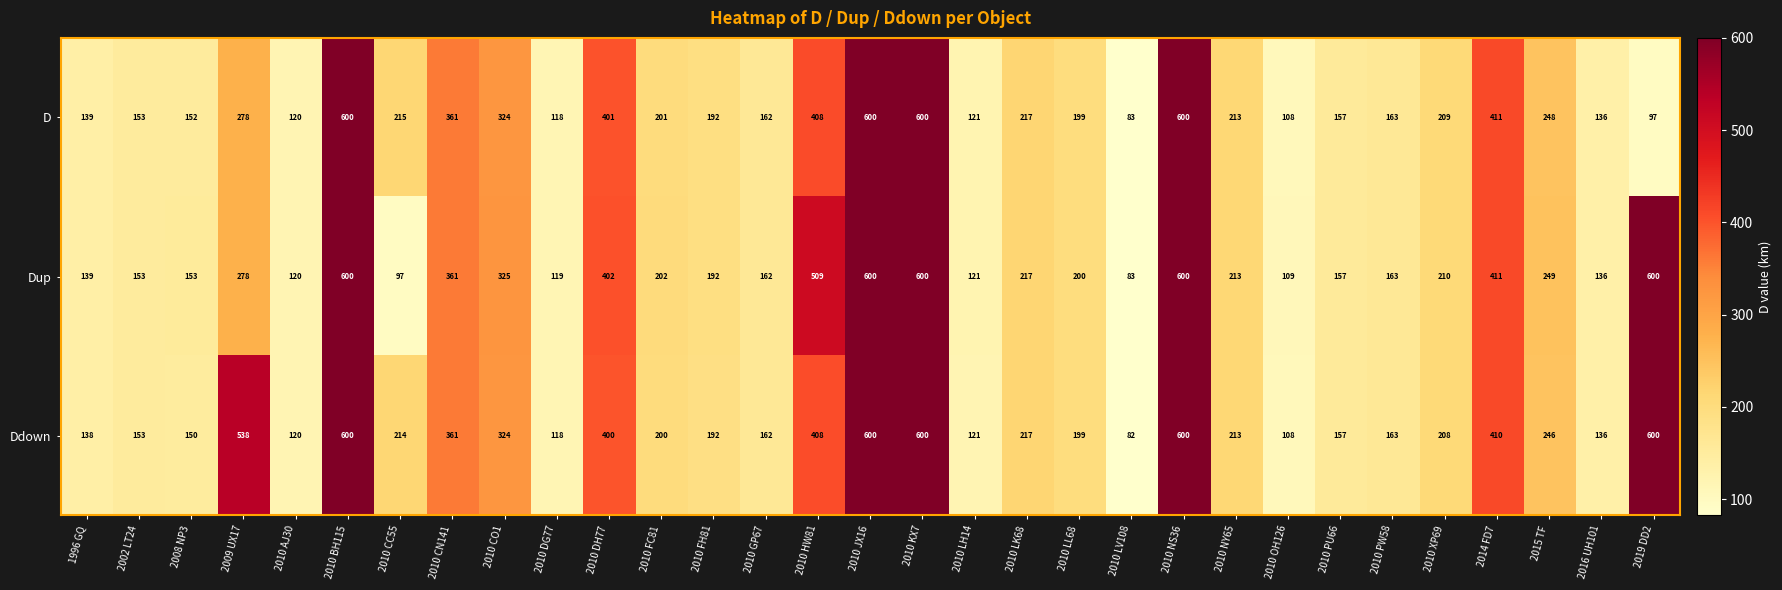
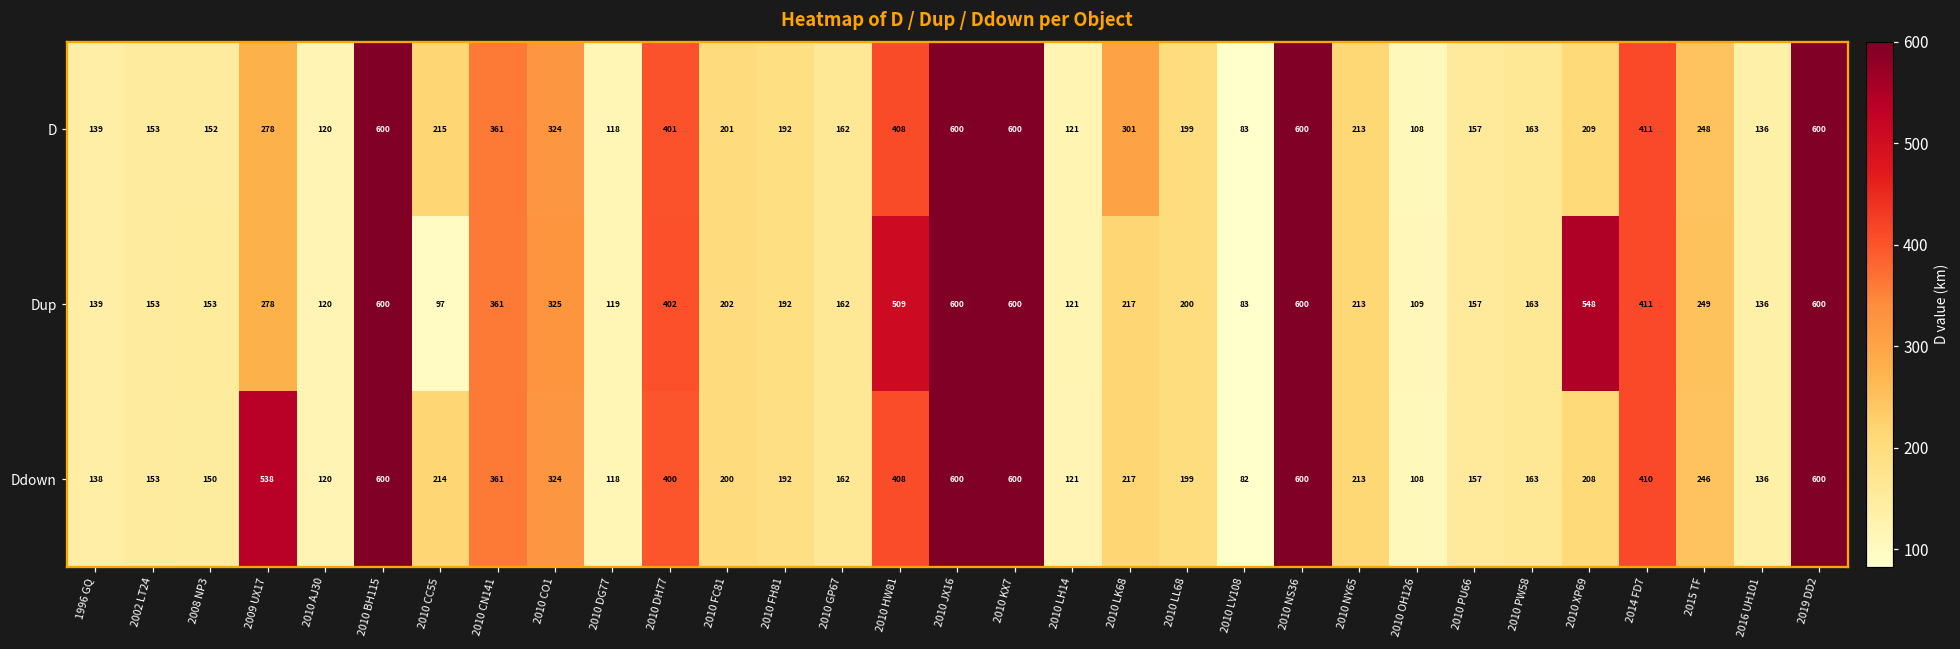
  {
    "D": {
      "1996 GQ": 139,
      "2002 LT24": 153,
      "2008 NP3": 152,
      "2009 UX17": 278,
      "2010 AJ30": 120,
      "2010 BH115": 600,
      "2010 CC55": 215,
      "2010 CN141": 361,
      "2010 CO1": 324,
      "2010 DG77": 118,
      "2010 DH77": 401,
      "2010 FC81": 201,
      "2010 FH81": 192,
      "2010 GP67": 162,
      "2010 HW81": 408,
      "2010 JX16": 600,
      "2010 KX7": 600,
      "2010 LH14": 121,
-     "2010 LK68": 217,
+     "2010 LK68": 301,
      "2010 LL68": 199,
      "2010 LV108": 83,
      "2010 NS36": 600,
      "2010 NY65": 213,
      "2010 OH126": 108,
      "2010 PU66": 157,
      "2010 PW58": 163,
      "2010 XP69": 209,
      "2014 FD7": 411,
      "2015 TF": 248,
      "2016 UH101": 136,
-     "2019 DD2": 97
+     "2019 DD2": 600
    },
    "Dup": {
      "1996 GQ": 139,
      "2002 LT24": 153,
      "2008 NP3": 153,
      "2009 UX17": 278,
      "2010 AJ30": 120,
      "2010 BH115": 600,
      "2010 CC55": 97,
      "2010 CN141": 361,
      "2010 CO1": 325,
      "2010 DG77": 119,
      "2010 DH77": 402,
      "2010 FC81": 202,
      "2010 FH81": 192,
      "2010 GP67": 162,
      "2010 HW81": 509,
      "2010 JX16": 600,
      "2010 KX7": 600,
      "2010 LH14": 121,
      "2010 LK68": 217,
      "2010 LL68": 200,
      "2010 LV108": 83,
      "2010 NS36": 600,
      "2010 NY65": 213,
      "2010 OH126": 109,
      "2010 PU66": 157,
      "2010 PW58": 163,
-     "2010 XP69": 210,
+     "2010 XP69": 548,
      "2014 FD7": 411,
      "2015 TF": 249,
      "2016 UH101": 136,
      "2019 DD2": 600
    },
    "Ddown": {
      "1996 GQ": 138,
      "2002 LT24": 153,
      "2008 NP3": 150,
      "2009 UX17": 538,
      "2010 AJ30": 120,
      "2010 BH115": 600,
      "2010 CC55": 214,
      "2010 CN141": 361,
      "2010 CO1": 324,
      "2010 DG77": 118,
      "2010 DH77": 400,
      "2010 FC81": 200,
      "2010 FH81": 192,
      "2010 GP67": 162,
      "2010 HW81": 408,
      "2010 JX16": 600,
      "2010 KX7": 600,
      "2010 LH14": 121,
      "2010 LK68": 217,
      "2010 LL68": 199,
      "2010 LV108": 82,
      "2010 NS36": 600,
      "2010 NY65": 213,
      "2010 OH126": 108,
      "2010 PU66": 157,
      "2010 PW58": 163,
      "2010 XP69": 208,
      "2014 FD7": 410,
      "2015 TF": 246,
      "2016 UH101": 136,
      "2019 DD2": 600
    }
  }
